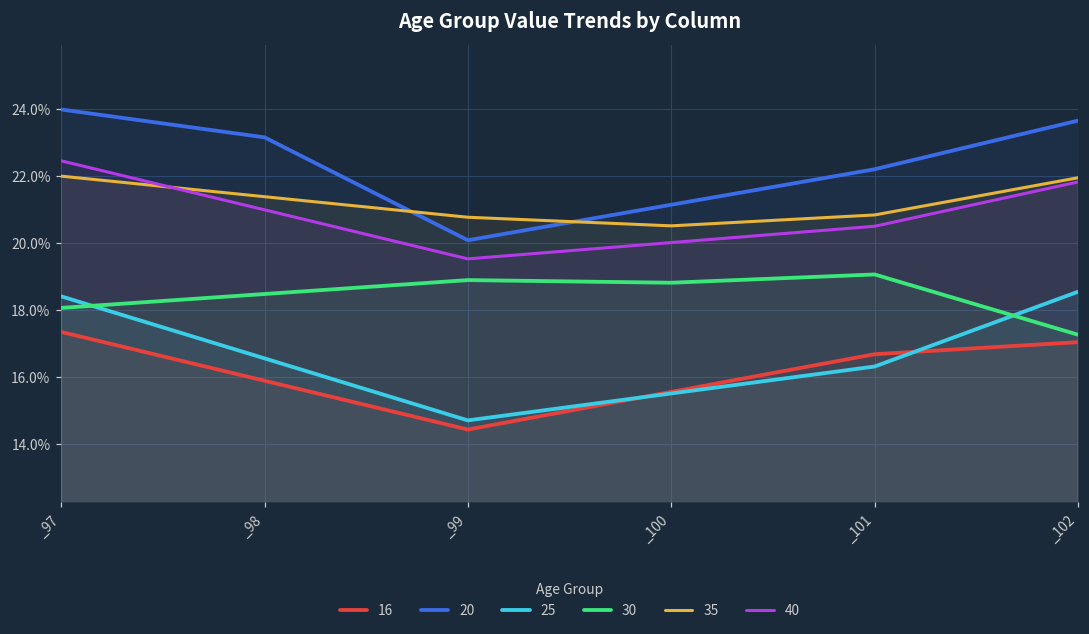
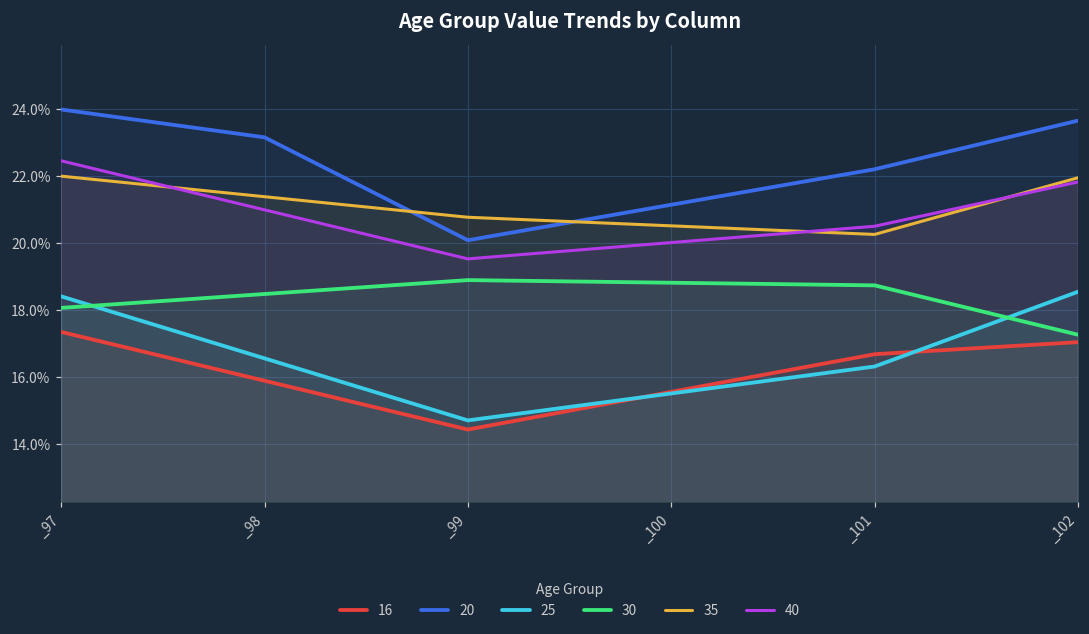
  {
    "16": {
      "_97": "17.4%",
      "_98": "15.9%",
      "_99": "14.4%",
      "_101": "16.7%",
      "_102": "17.0%"
    },
    "20": {
      "_97": "24.0%",
      "_98": "23.2%",
      "_99": "20.1%",
      "_100": "21.2%",
      "_101": "22.2%",
      "_102": "23.7%"
    },
    "25": {
      "_97": "18.4%",
      "_98": "16.6%",
      "_99": "14.7%",
      "_101": "16.3%",
      "_102": "18.6%"
    },
    "30": {
      "_97": "18.1%",
      "_98": "18.5%",
      "_99": "18.9%",
      "_100": "18.8%",
-     "_101": "19.1%",
+     "_101": "18.7%",
      "_102": "17.3%"
    },
    "35": {
      "_97": "22.0%",
      "_98": "21.4%",
      "_99": "20.8%",
      "_100": "20.5%",
-     "_101": "20.8%",
+     "_101": "20.3%",
      "_102": "22.0%"
    },
    "40": {
      "_97": "22.5%",
      "_98": "21.0%",
      "_99": "19.5%",
      "_100": "20.0%",
      "_101": "20.5%",
      "_102": "21.8%"
    }
  }
